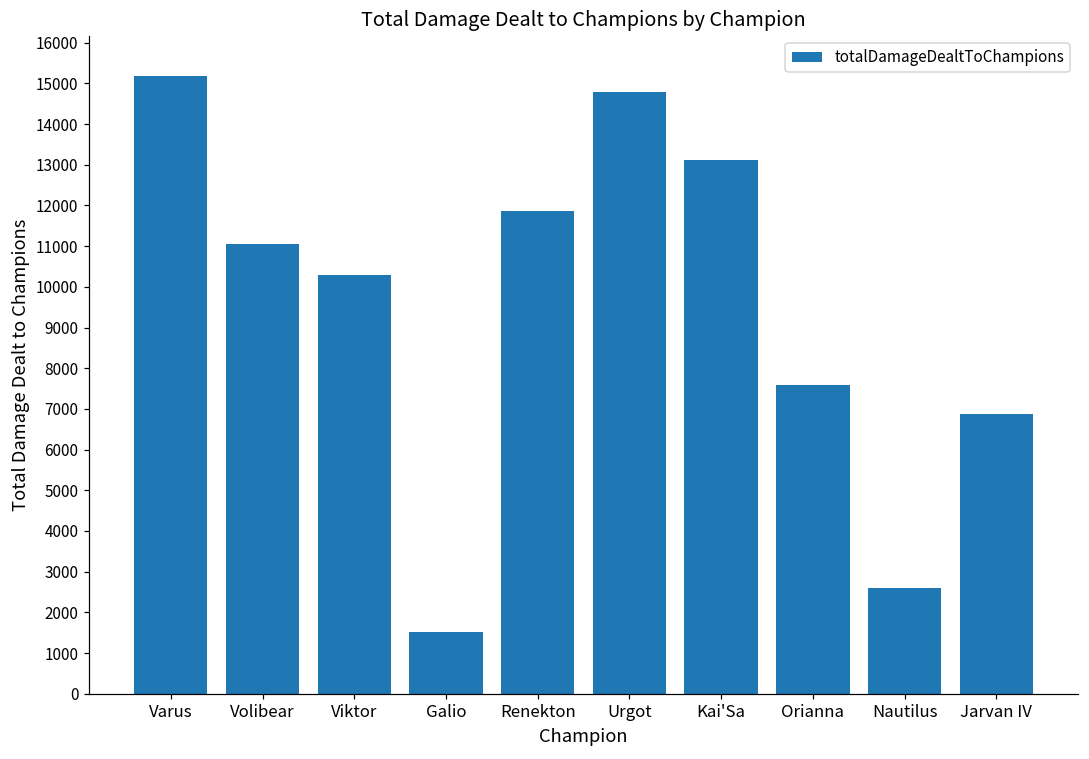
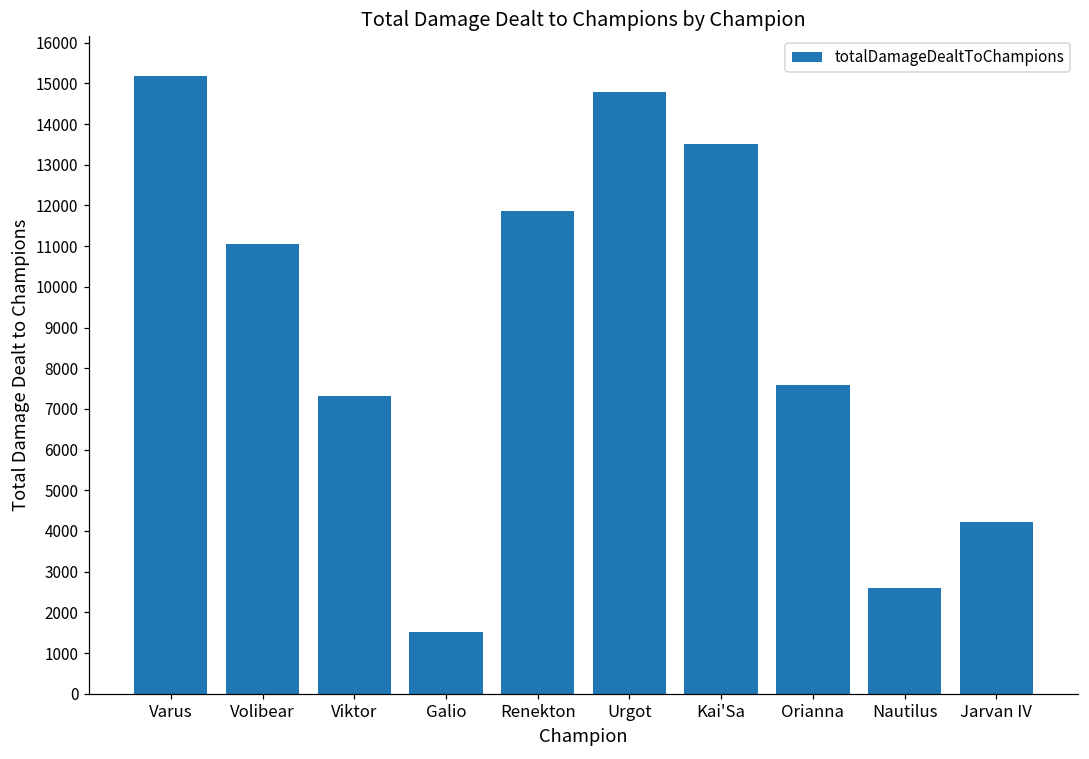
  {
    "Varus": 15200,
    "Volibear": 11100,
-   "Viktor": 10300,
+   "Viktor": 7300,
    "Galio": 1500,
    "Renekton": 11900,
    "Urgot": 14800,
-   "Kai'Sa": 13100,
+   "Kai'Sa": 13500,
    "Orianna": 7600,
    "Nautilus": 2600,
-   "Jarvan IV": 6900
+   "Jarvan IV": 4200
  }
